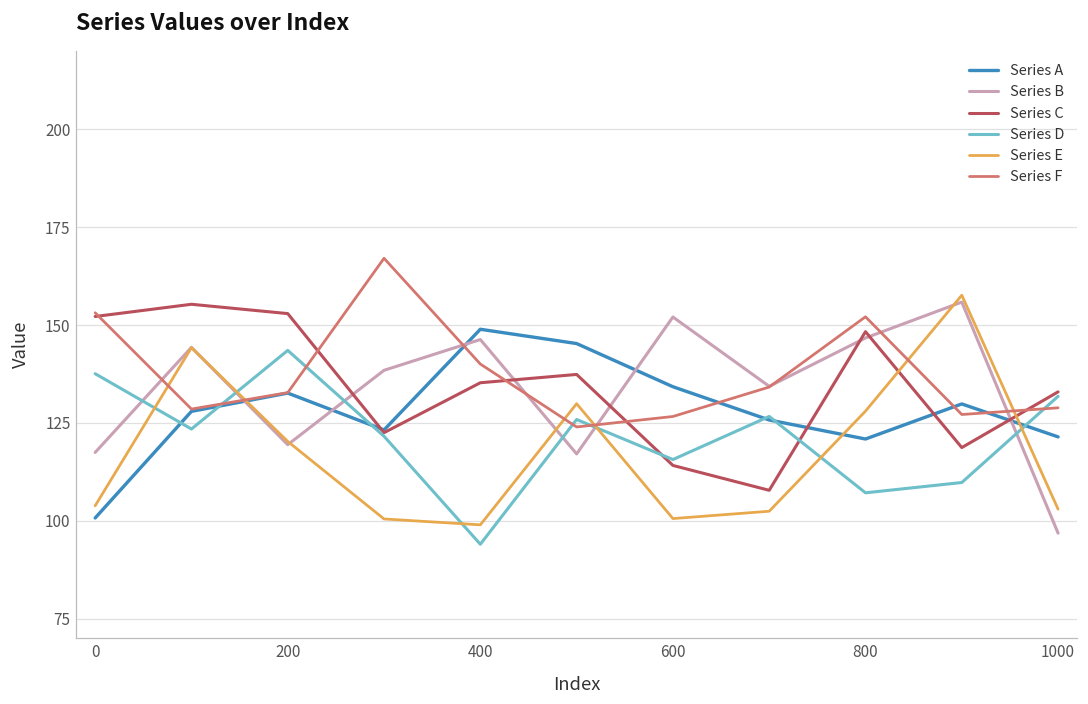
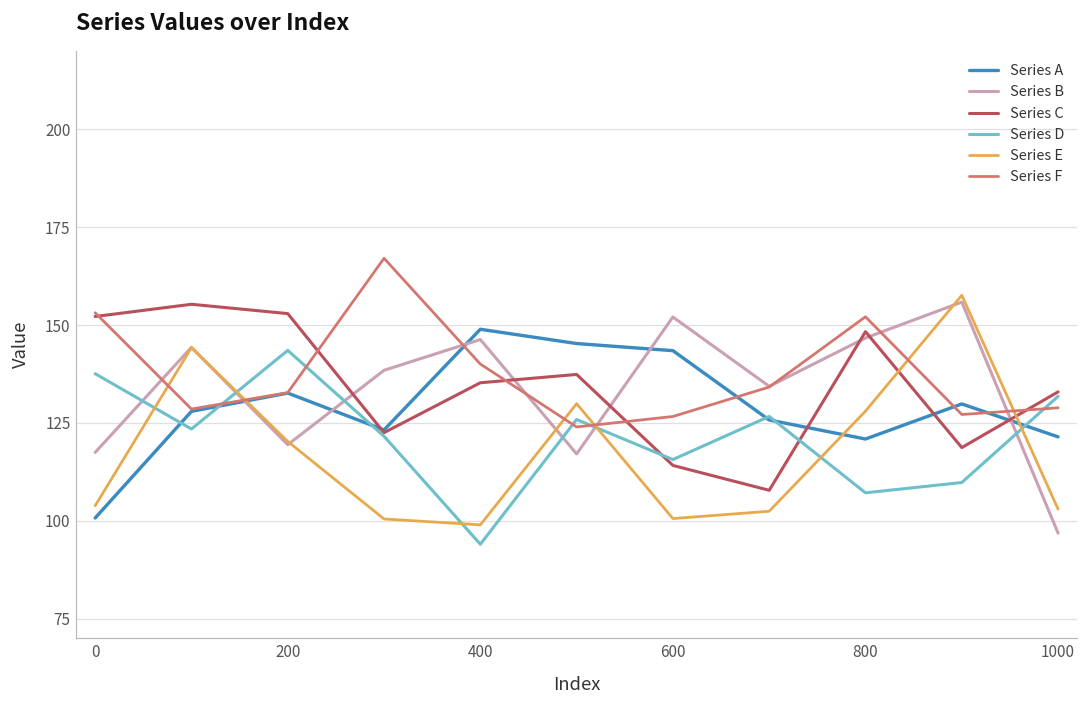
  {
    "Series A": {
      "0": 101,
      "400": 149,
-     "600": 134,
+     "600": 143,
      "800": 121,
      "1000": 121
    },
    "Series B": {
      "0": 117,
      "200": 119,
      "400": 146,
      "600": 152,
      "800": 147,
      "1000": 97
    },
    "Series D": {
      "0": 138,
      "200": 144,
      "400": 94,
      "600": 116,
      "800": 107,
      "1000": 132
    },
    "Series E": {
      "0": 104,
      "200": 120,
      "400": 99,
      "600": 101,
      "800": 128,
      "1000": 103
    }
  }
